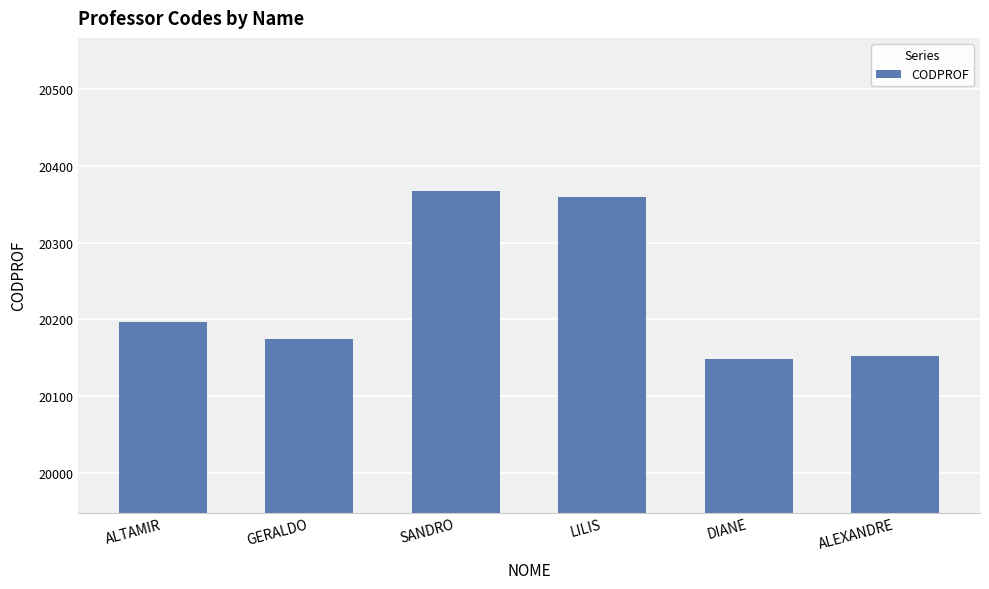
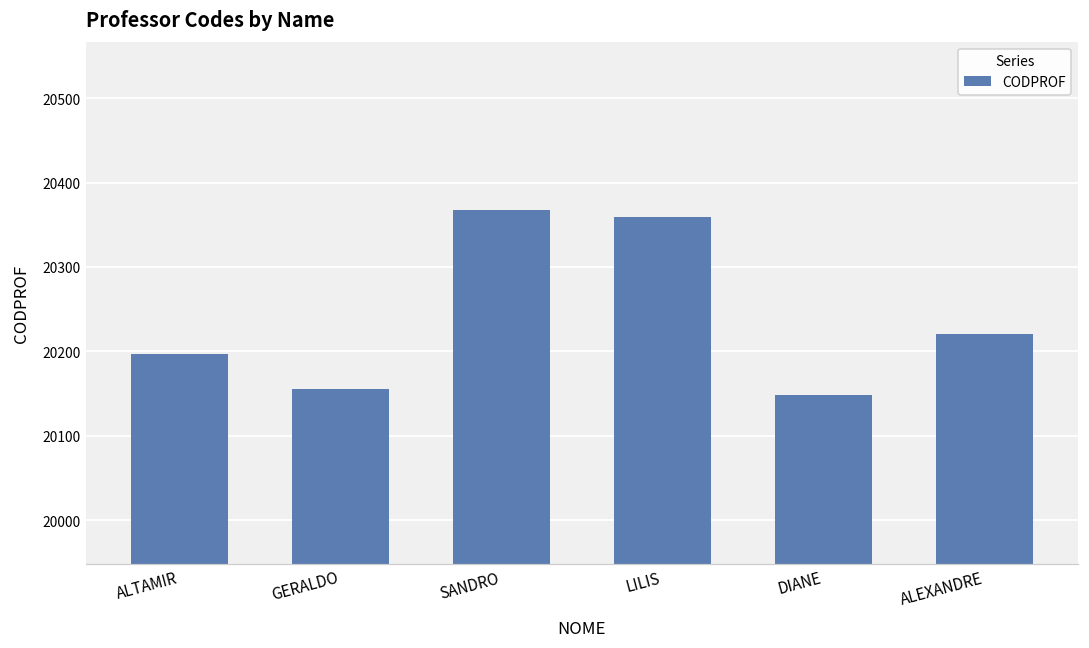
  {
    "ALTAMIR": 20200,
-   "GERALDO": 20170,
+   "GERALDO": 20160,
    "SANDRO": 20370,
    "LILIS": 20360,
    "DIANE": 20150,
-   "ALEXANDRE": 20150
+   "ALEXANDRE": 20220
  }
